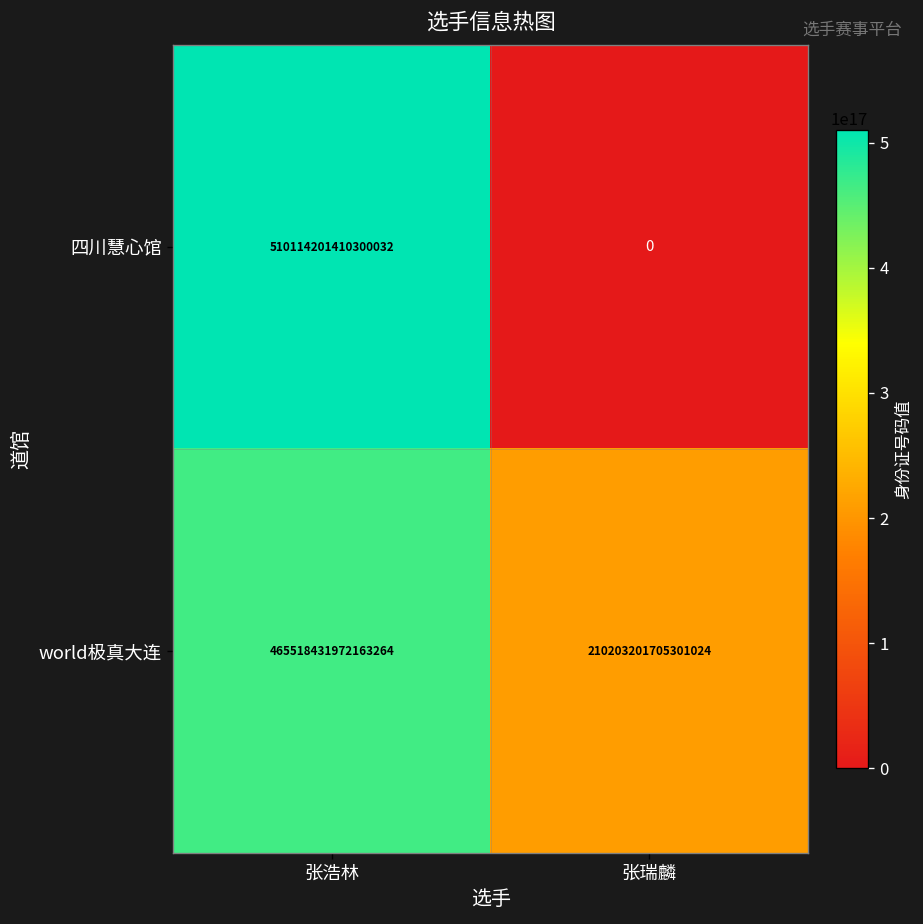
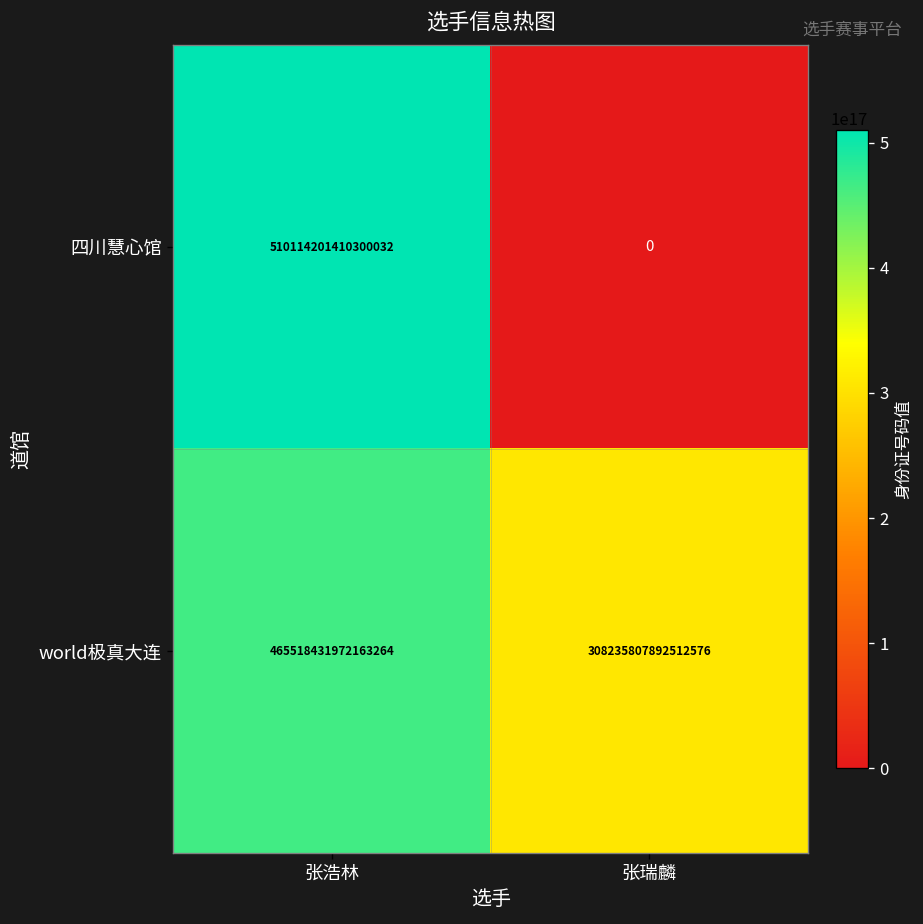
  {
    "四川慧心馆": {
      "张浩林": 510114201410300032,
      "张瑞麟": 0
    },
    "world极真大连": {
      "张浩林": 465518431972163264,
-     "张瑞麟": 210203201705301024
+     "张瑞麟": 308235807892512576
    }
  }
